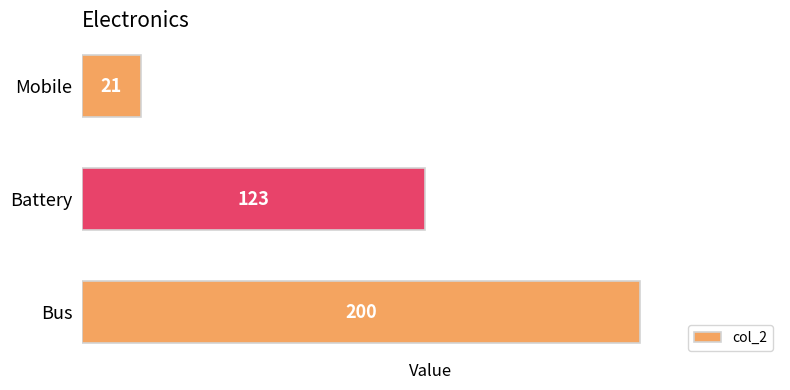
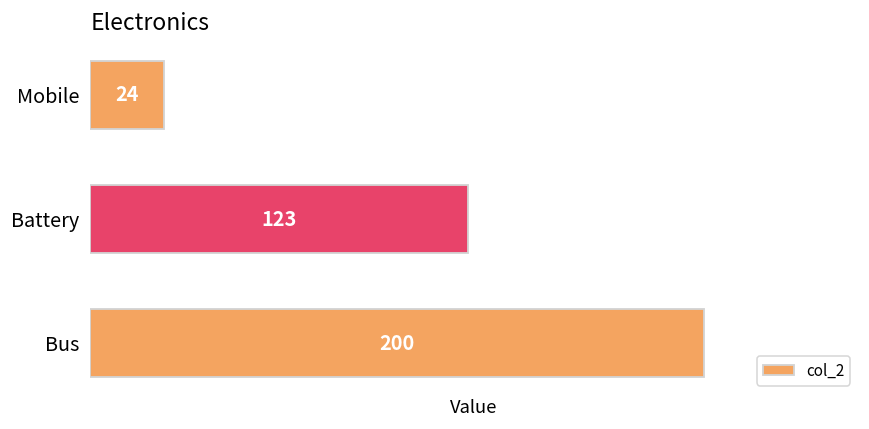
  {
-   "Mobile": 21,
+   "Mobile": 24,
    "Battery": 123,
    "Bus": 200
  }
